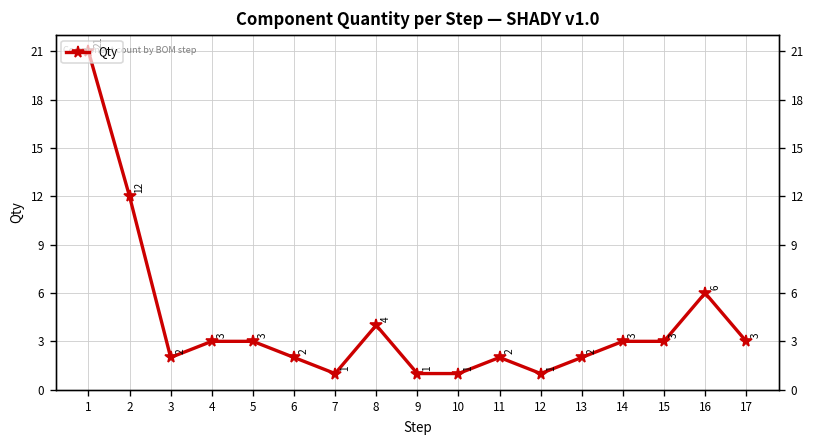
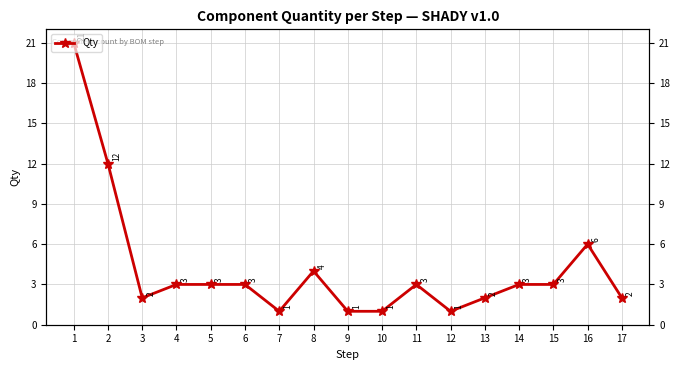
  {
    "2": 12,
    "3": 2,
    "4": 3,
    "5": 3,
-   "6": 2,
+   "6": 3,
    "7": 1,
    "8": 4,
    "9": 1,
    "10": 1,
-   "11": 2,
+   "11": 3,
    "12": 1,
    "13": 2,
    "14": 3,
    "15": 3,
    "16": 6,
-   "17": 3
+   "17": 2
  }
